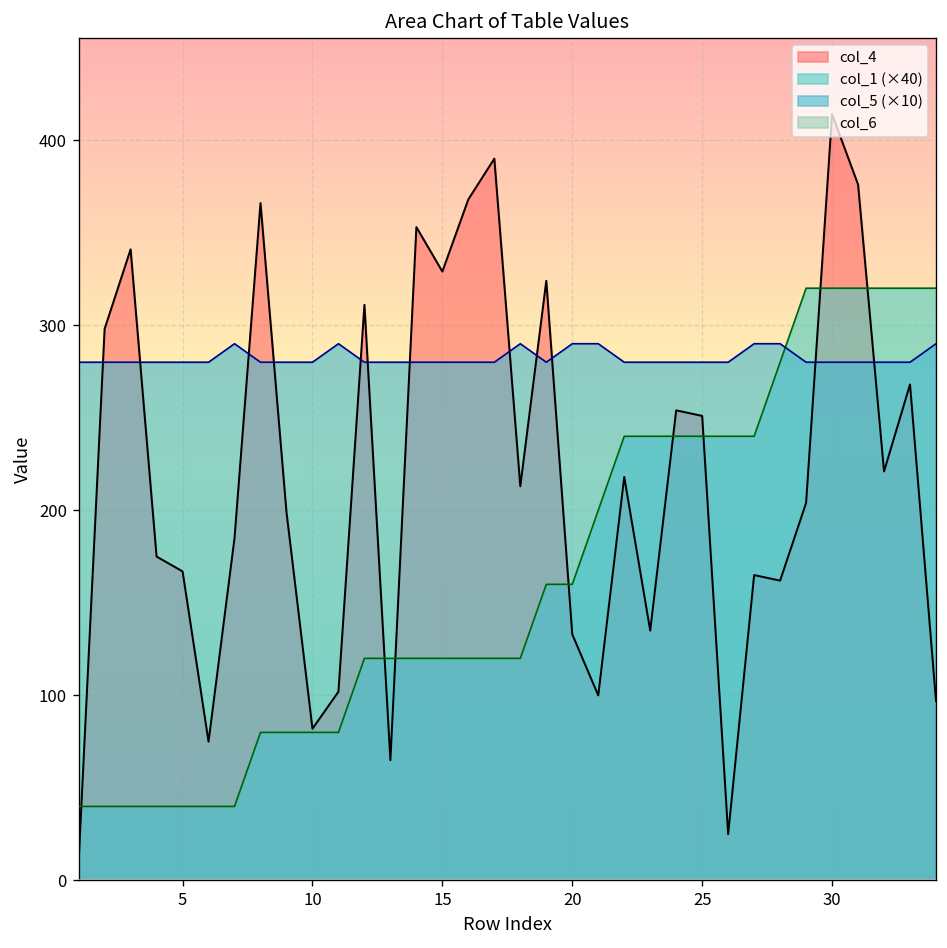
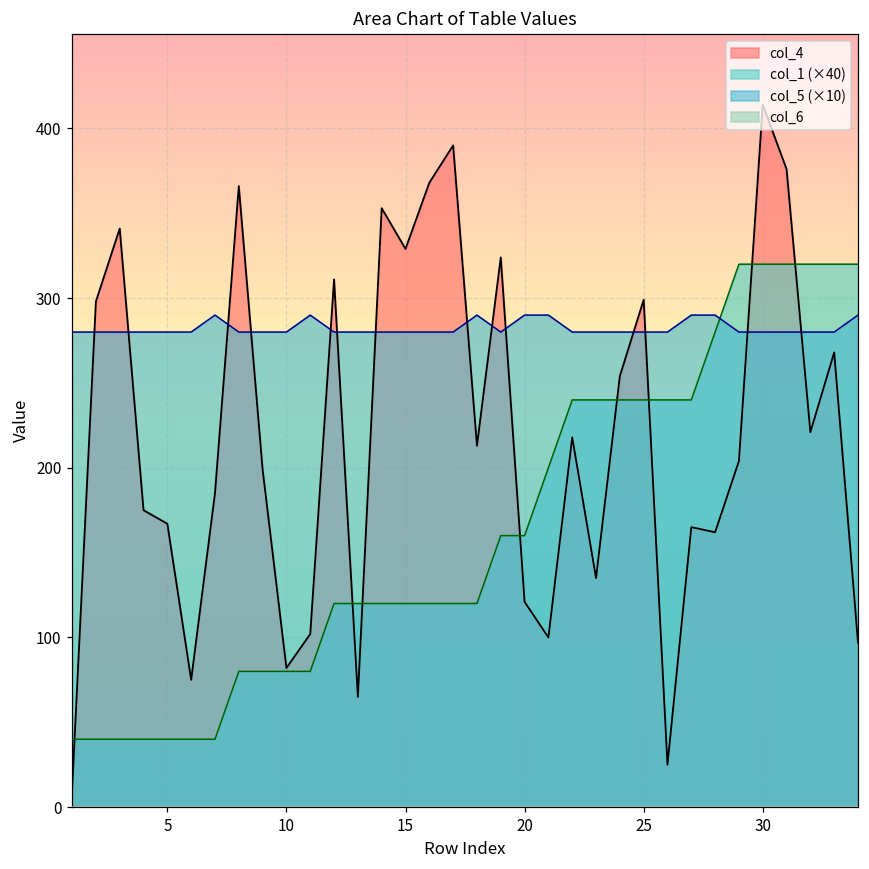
  {
    "col_4": {
      "5": 167,
      "10": 82,
      "15": 329,
-     "20": 133,
-     "25": 251
+     "20": 121,
+     "25": 299
    },
    "col_6": {
      "5": 0,
      "10": 0,
      "15": 0,
      "20": 0,
      "25": 0,
      "30": 0
    }
  }
